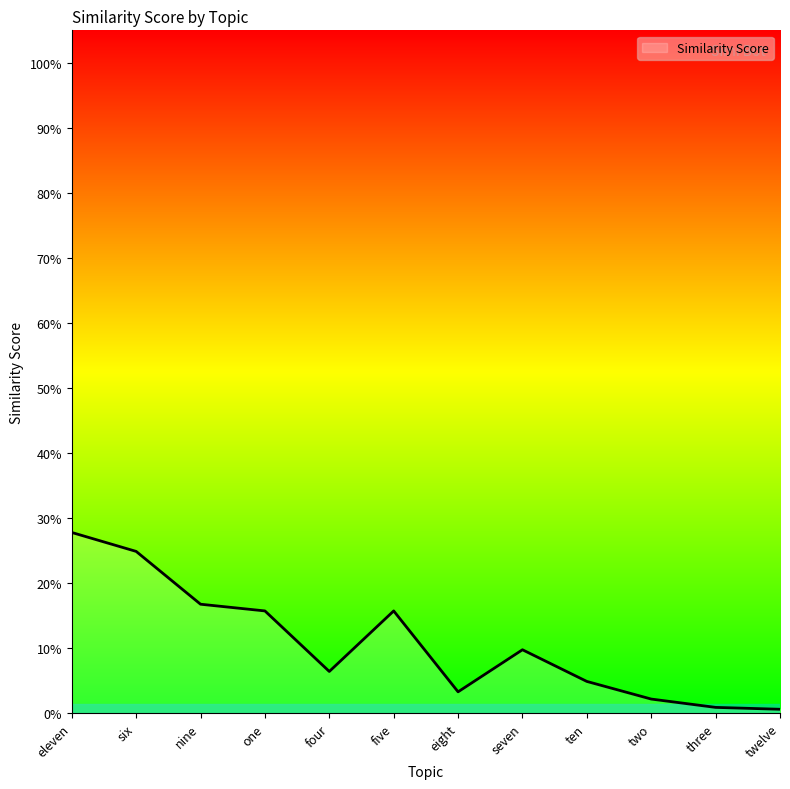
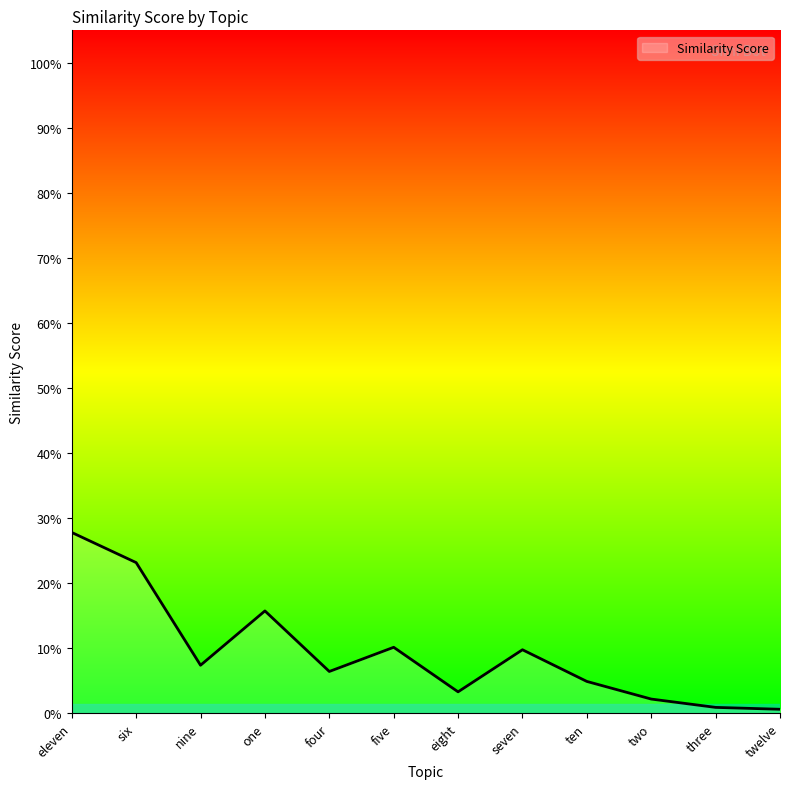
  {
    "eleven": "28%",
-   "six": "25%",
-   "nine": "17%",
+   "six": "23%",
+   "nine": "7%",
    "one": "16%",
    "four": "6%",
-   "five": "16%",
+   "five": "10%",
    "eight": "3%",
    "seven": "10%",
    "ten": "5%",
    "two": "2%"
  }
